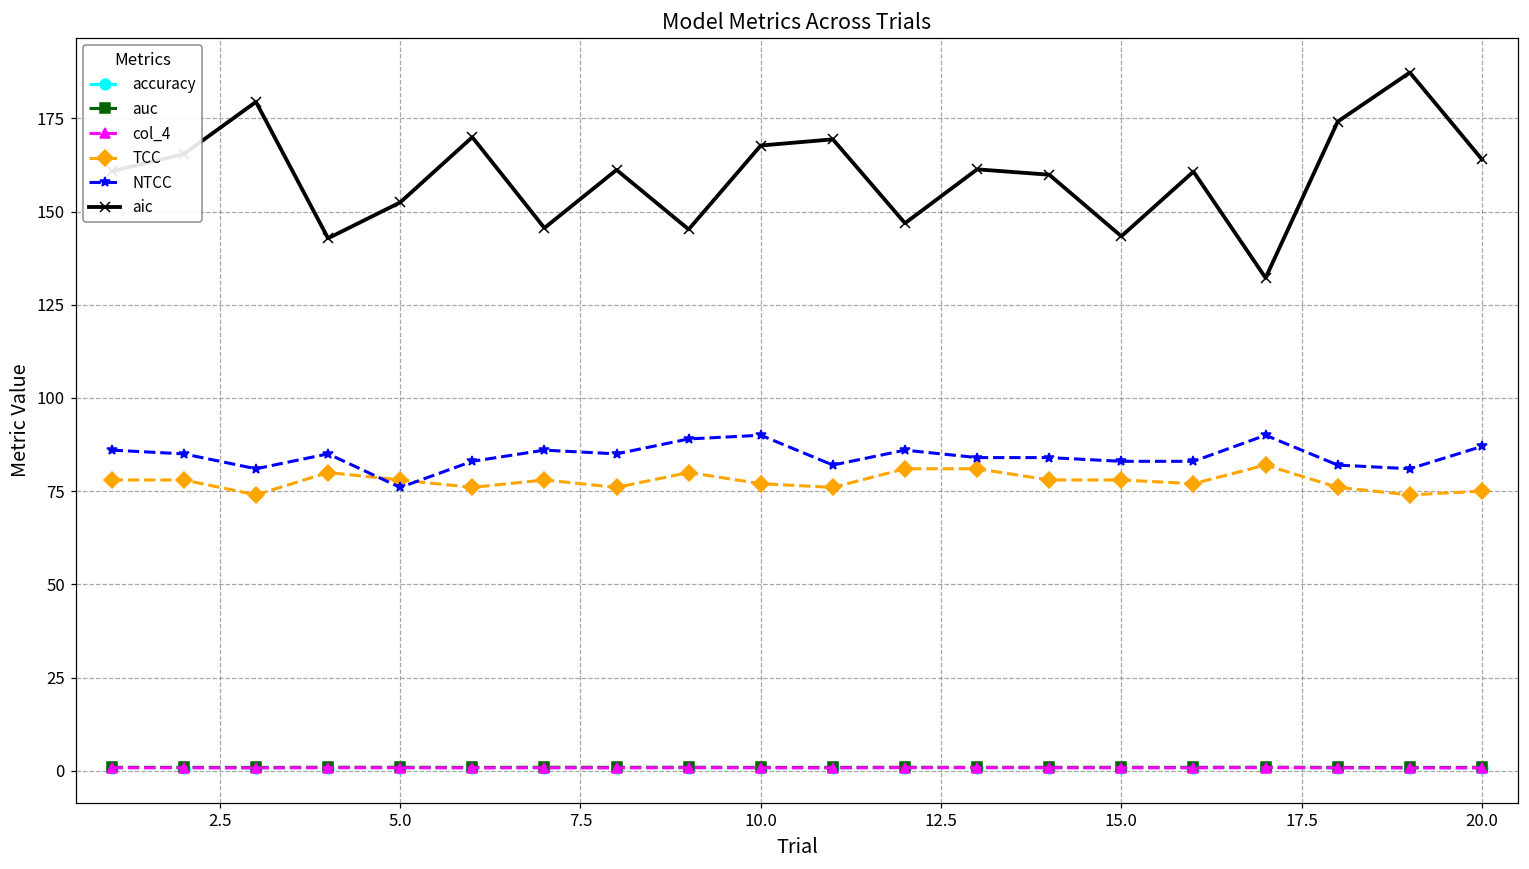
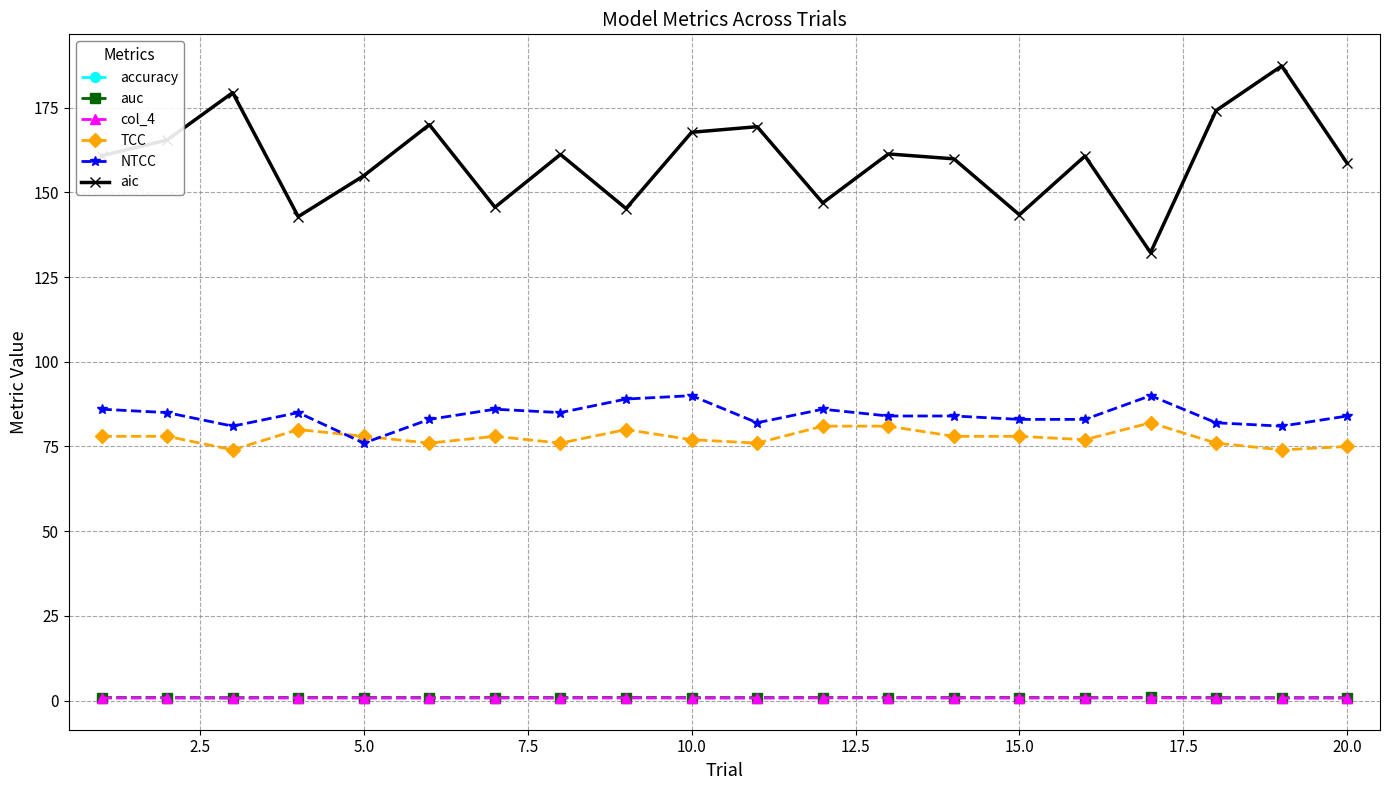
  {
    "col_4": {
      "5.0": 1,
      "10.0": 1,
      "15.0": 1,
      "20.0": 1
    },
    "TCC": {
      "5.0": 78,
      "10.0": 77,
      "15.0": 78,
      "20.0": 75
    },
    "NTCC": {
      "5.0": 76,
      "10.0": 90,
      "15.0": 83,
-     "20.0": 87
+     "20.0": 84
    },
    "aic": {
-     "5.0": 152,
+     "5.0": 155,
      "10.0": 168,
      "15.0": 143,
-     "20.0": 164
+     "20.0": 159
    }
  }
